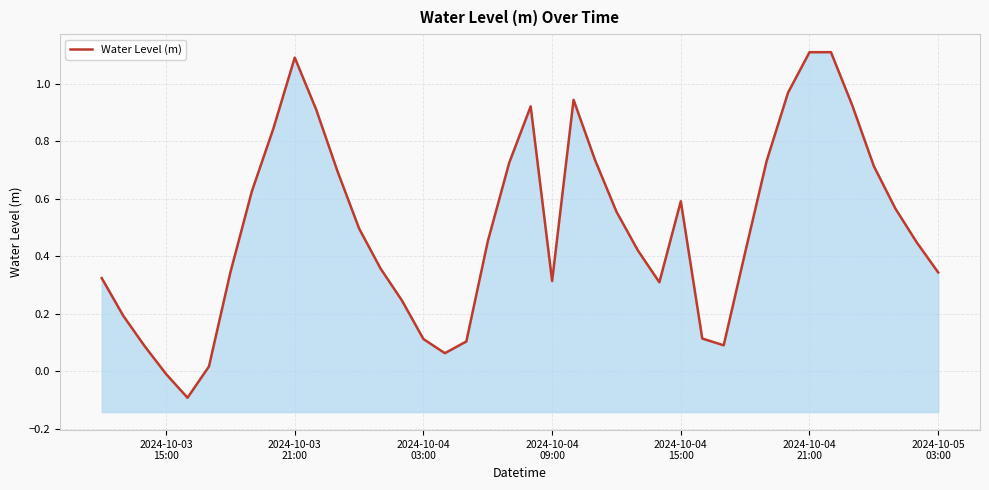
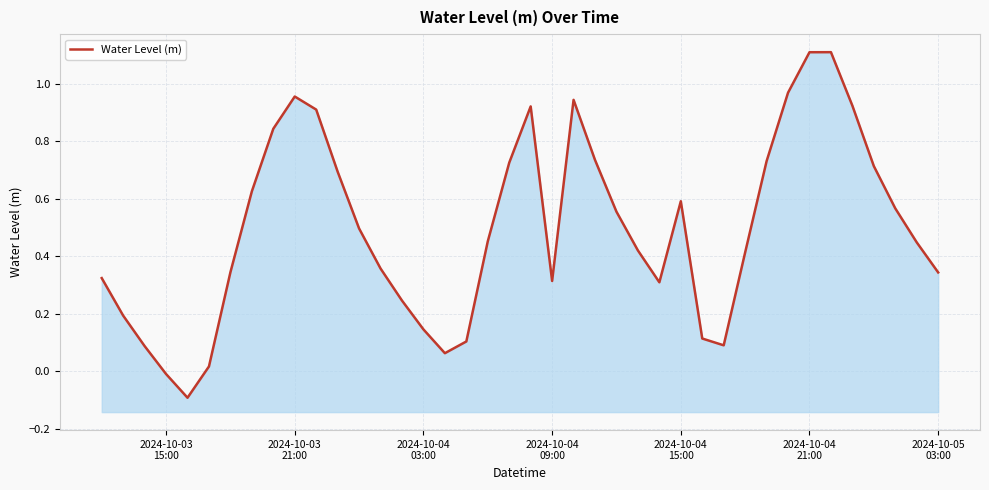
  {
    "2024-10-03 15:00": -0.01,
-   "2024-10-03 21:00": 1.09,
-   "2024-10-04 03:00": 0.11,
+   "2024-10-03 21:00": 0.95,
+   "2024-10-04 03:00": 0.15,
    "2024-10-04 09:00": 0.31,
    "2024-10-04 15:00": 0.59,
    "2024-10-04 21:00": 1.11,
    "2024-10-05 03:00": 0.34
  }
